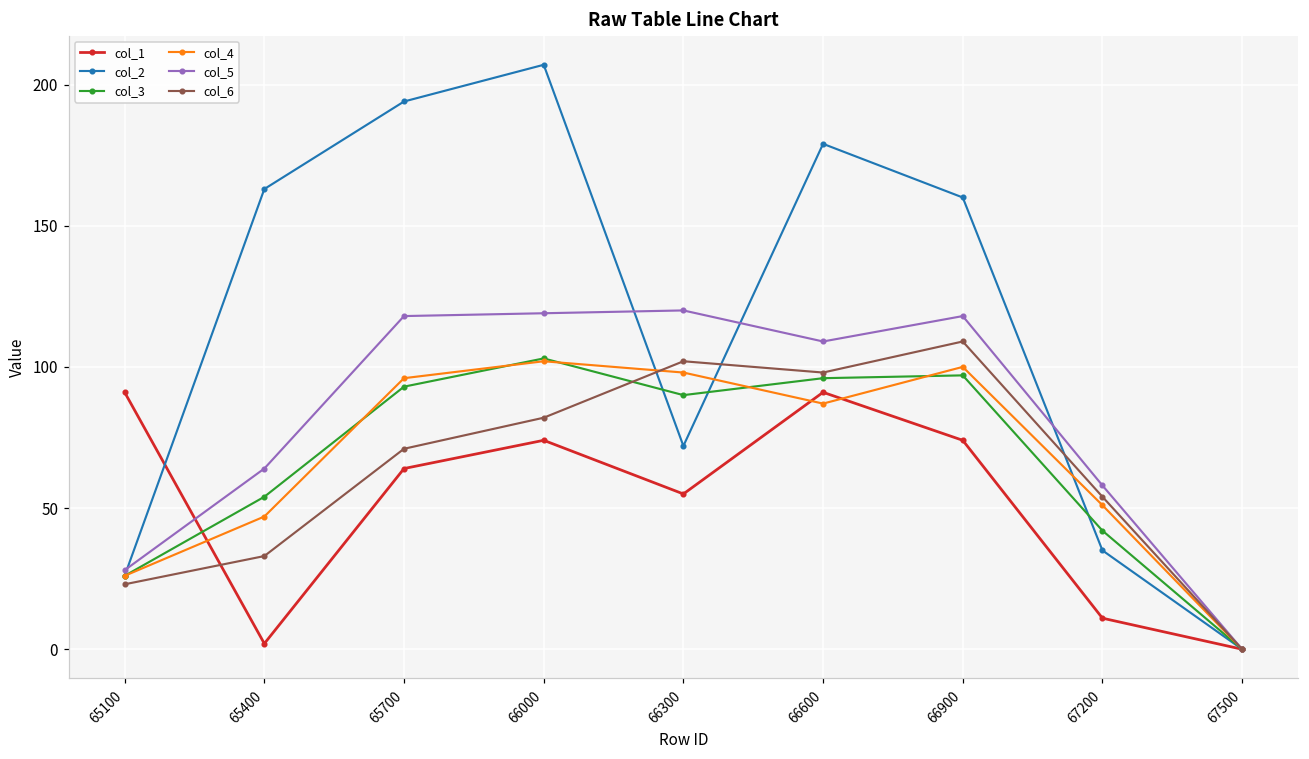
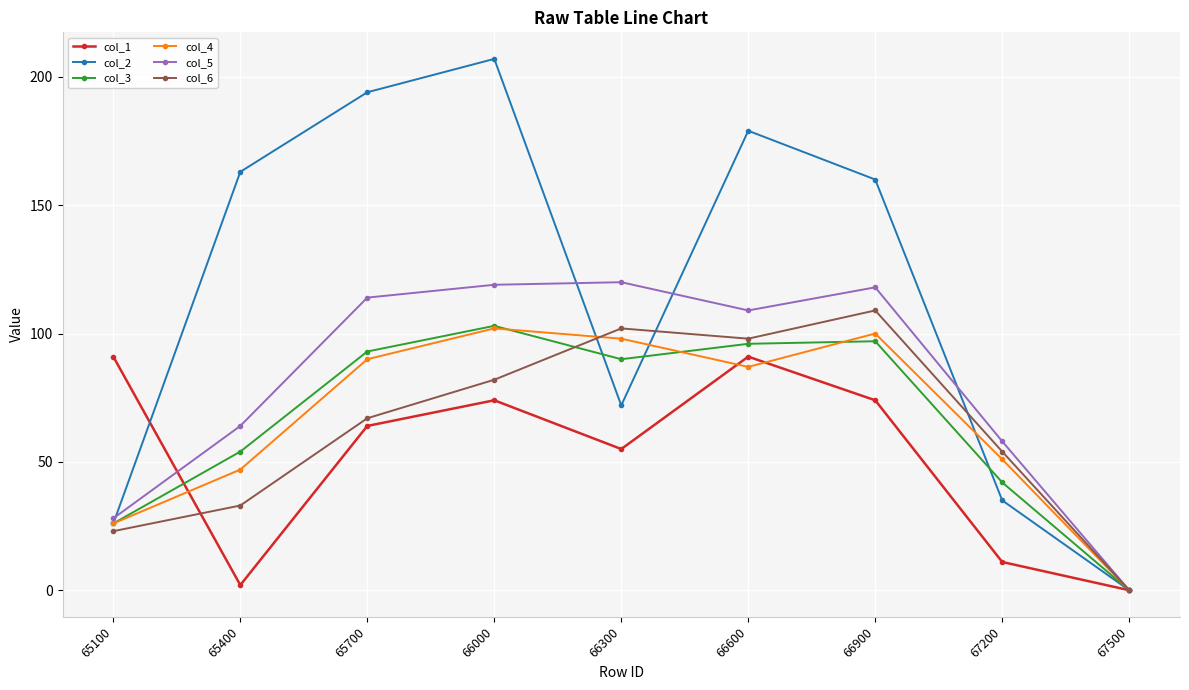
  {
    "col_1": {
      "65100": 91,
      "65400": 2,
      "65700": 64,
      "66000": 74,
      "66300": 55,
      "66600": 91,
      "66900": 74,
      "67200": 11
    },
    "col_2": {
      "65400": 163,
      "65700": 194,
      "66000": 207,
      "66300": 72,
      "66600": 179,
      "66900": 160,
      "67200": 35
    },
    "col_3": {
      "65400": 54,
      "65700": 93,
      "66000": 103,
      "66300": 90,
      "66600": 96,
      "66900": 97,
      "67200": 42
    },
    "col_4": {
      "65400": 47,
-     "65700": 96,
+     "65700": 90,
      "66000": 102,
      "66300": 98,
      "66600": 87,
      "66900": 100,
      "67200": 51
    },
    "col_5": {
      "65100": 28,
      "65400": 64,
-     "65700": 118,
+     "65700": 114,
      "66000": 119,
      "66300": 120,
      "66600": 109,
      "66900": 118,
      "67200": 58
    },
    "col_6": {
      "65100": 23,
      "65400": 33,
-     "65700": 71,
+     "65700": 67,
      "66000": 82,
      "66300": 102,
      "66600": 98,
      "66900": 109,
      "67200": 54
    }
  }
